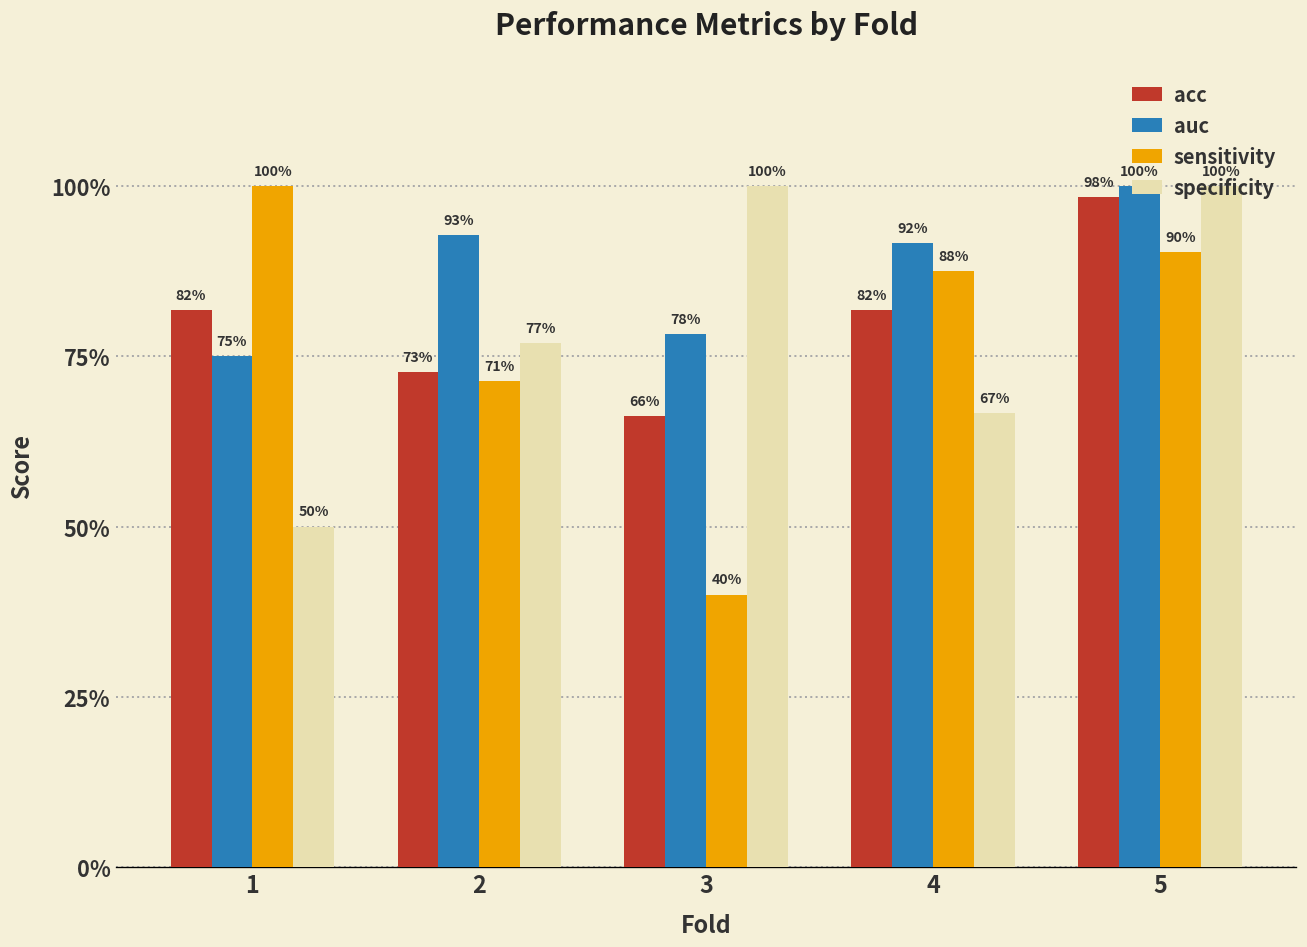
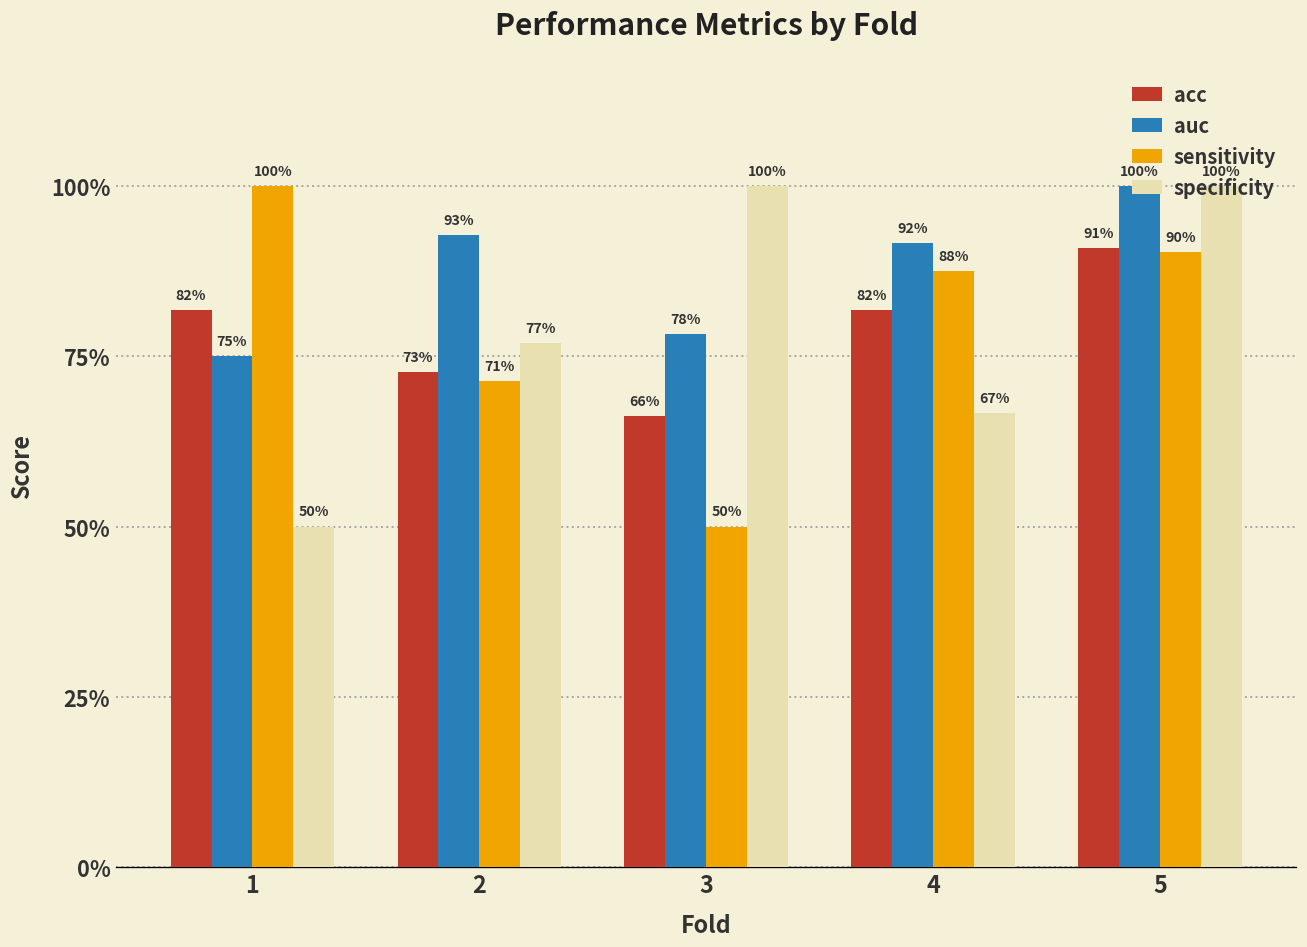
  {
    "acc": {
      "1": "82%",
      "2": "73%",
      "3": "66%",
      "4": "82%",
-     "5": "98%"
+     "5": "91%"
    },
    "auc": {
      "1": "75%",
      "2": "93%",
      "3": "78%",
      "4": "92%",
      "5": "100%"
    },
    "sensitivity": {
      "1": "100%",
      "2": "71%",
-     "3": "40%",
+     "3": "50%",
      "4": "88%",
      "5": "90%"
    },
    "specificity": {
      "1": "50%",
      "2": "77%",
      "3": "100%",
      "4": "67%",
      "5": "100%"
    }
  }
